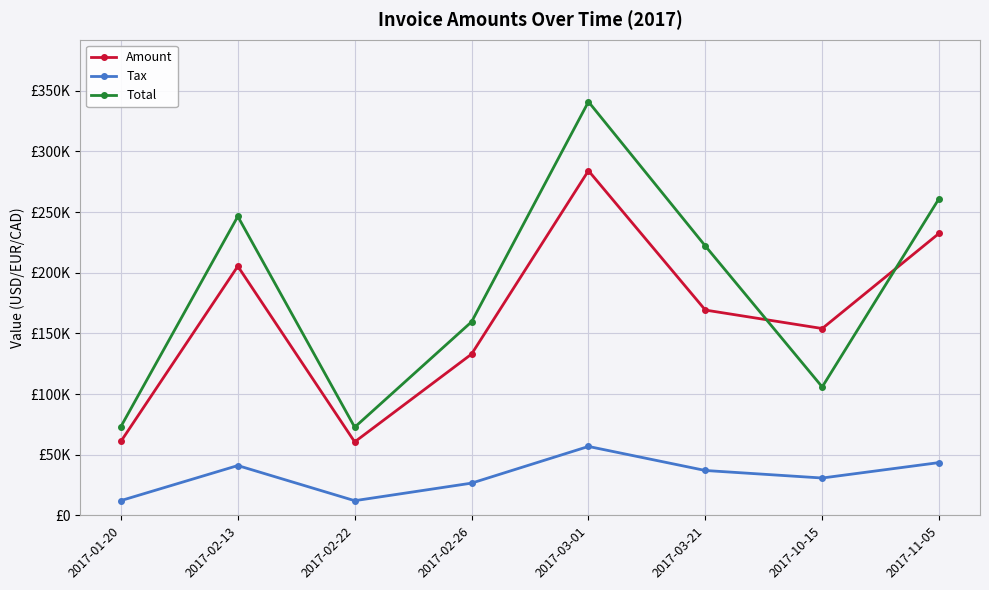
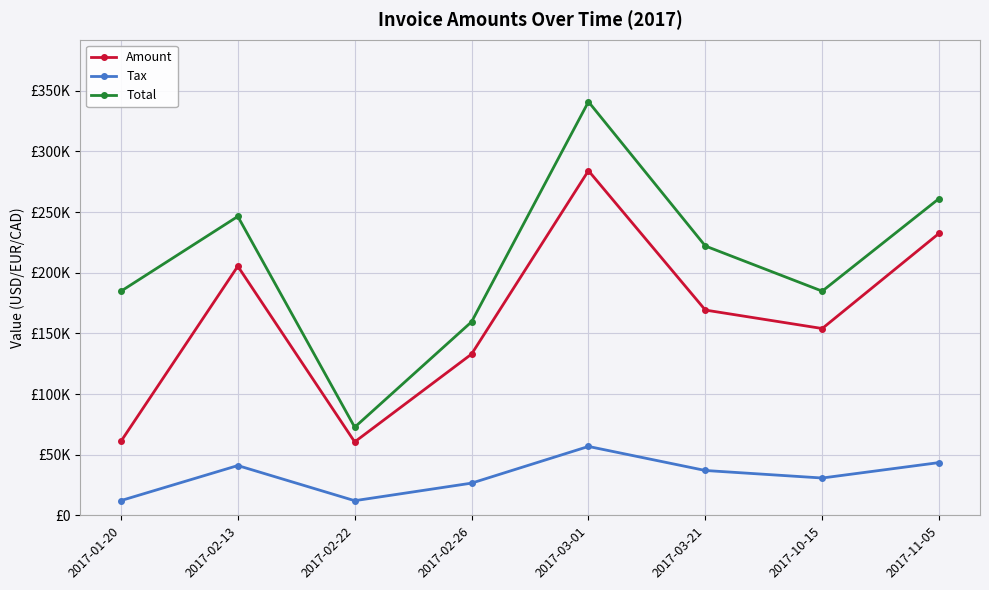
  {
    "Amount": {
      "2017-01-20": "£61000",
      "2017-02-13": "£205000",
      "2017-02-22": "£61000",
      "2017-02-26": "£133000",
      "2017-03-01": "£284000",
      "2017-03-21": "£169000",
      "2017-10-15": "£154000",
      "2017-11-05": "£233000"
    },
    "Tax": {
      "2017-01-20": "£12000",
      "2017-02-13": "£41000",
      "2017-02-22": "£12000",
      "2017-02-26": "£27000",
      "2017-03-01": "£57000",
      "2017-03-21": "£37000",
      "2017-10-15": "£31000",
      "2017-11-05": "£44000"
    },
    "Total": {
-     "2017-01-20": "£73000",
+     "2017-01-20": "£185000",
      "2017-02-13": "£246000",
      "2017-02-22": "£73000",
      "2017-02-26": "£160000",
      "2017-03-01": "£341000",
      "2017-03-21": "£222000",
-     "2017-10-15": "£106000",
+     "2017-10-15": "£185000",
      "2017-11-05": "£261000"
    }
  }
